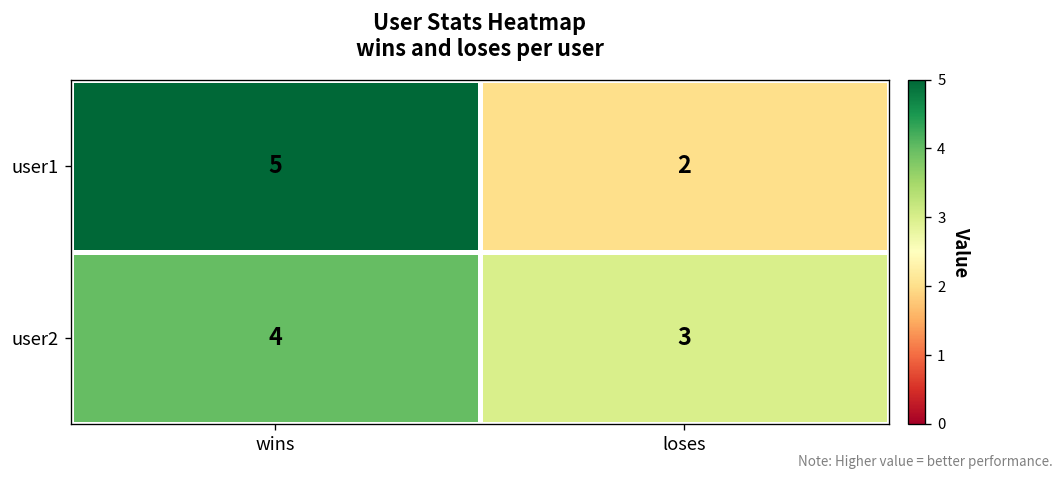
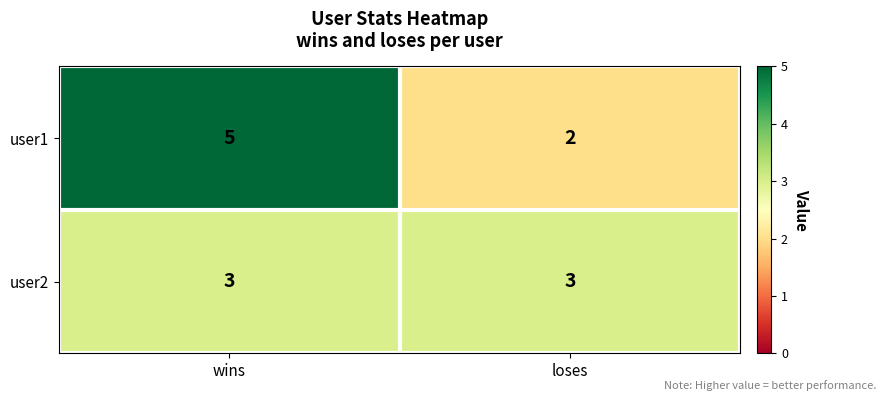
  {
    "user1": {
      "wins": 5,
      "loses": 2
    },
    "user2": {
-     "wins": 4,
+     "wins": 3,
      "loses": 3
    }
  }
